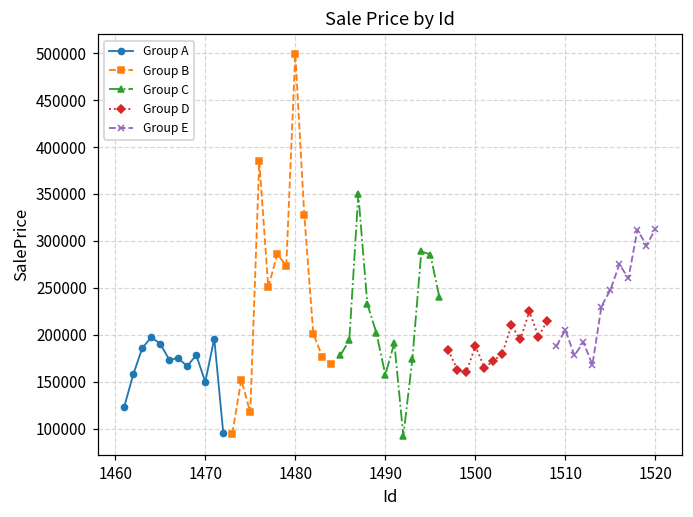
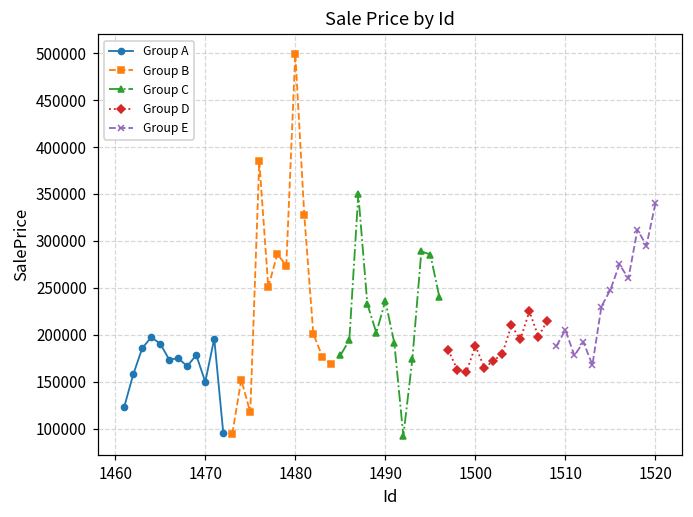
  {
    "Group A": {
      "1470": 150000
    },
    "Group B": {
      "1480": 500000
    },
    "Group C": {
-     "1490": 160000
+     "1490": 240000
    },
    "Group D": {
      "1500": 190000
    },
    "Group E": {
      "1510": 210000,
-     "1520": 310000
+     "1520": 340000
    }
  }
